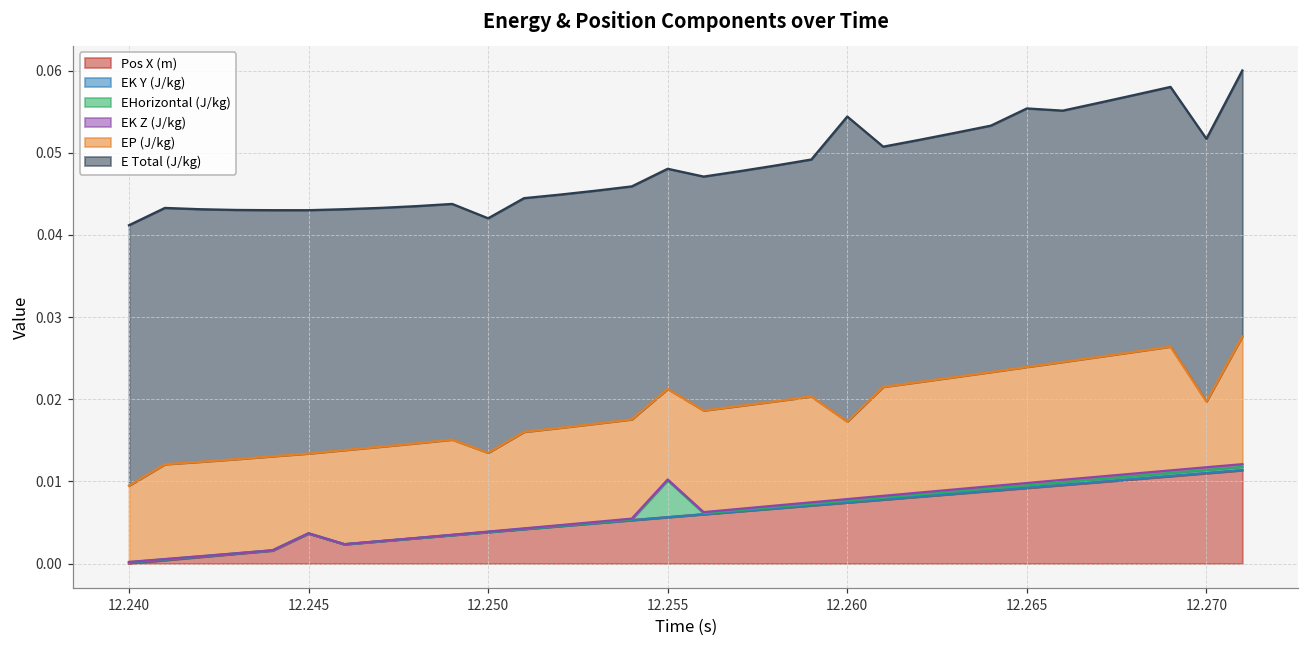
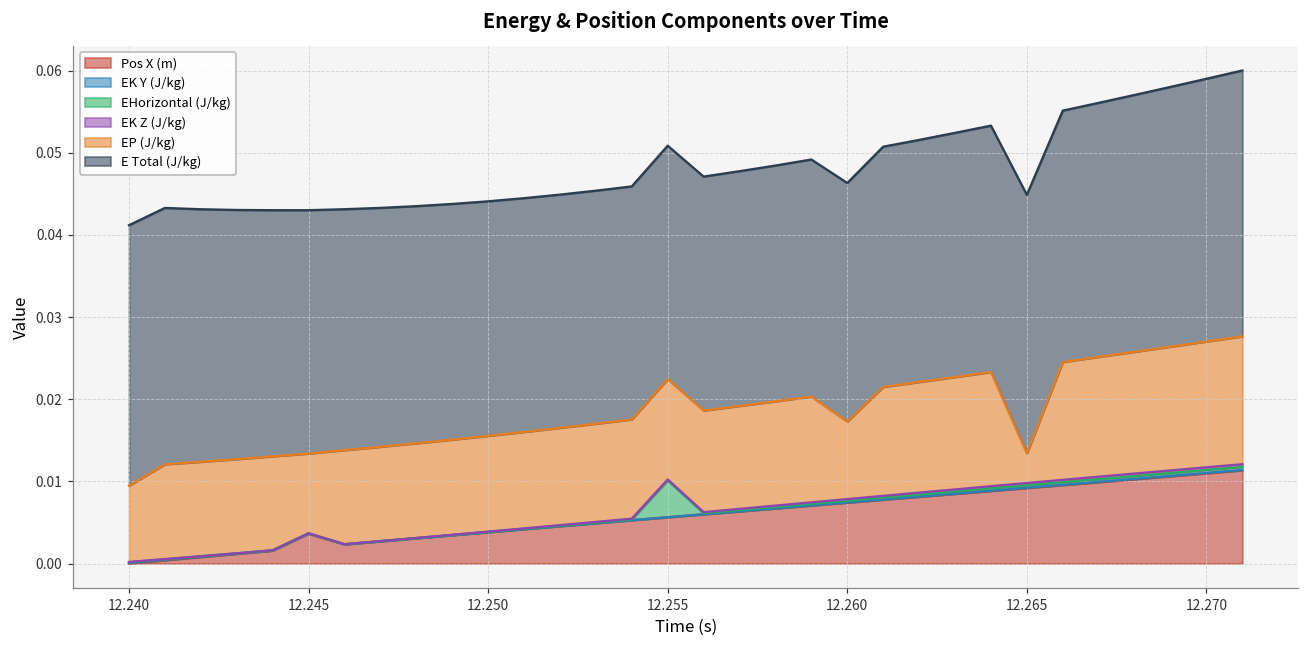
  {
    "EP (J/kg)": {
      "12.240": 0.009,
      "12.245": 0.010,
-     "12.250": 0.010,
-     "12.255": 0.011,
+     "12.250": 0.012,
+     "12.255": 0.012,
      "12.260": 0.009,
-     "12.265": 0.014,
-     "12.270": 0.008
+     "12.265": 0.004,
+     "12.270": 0.015
    },
    "E Total (J/kg)": {
      "12.240": 0.032,
      "12.245": 0.030,
      "12.250": 0.029,
-     "12.255": 0.027,
-     "12.260": 0.037,
+     "12.255": 0.028,
+     "12.260": 0.029,
      "12.265": 0.031,
      "12.270": 0.032
    }
  }
